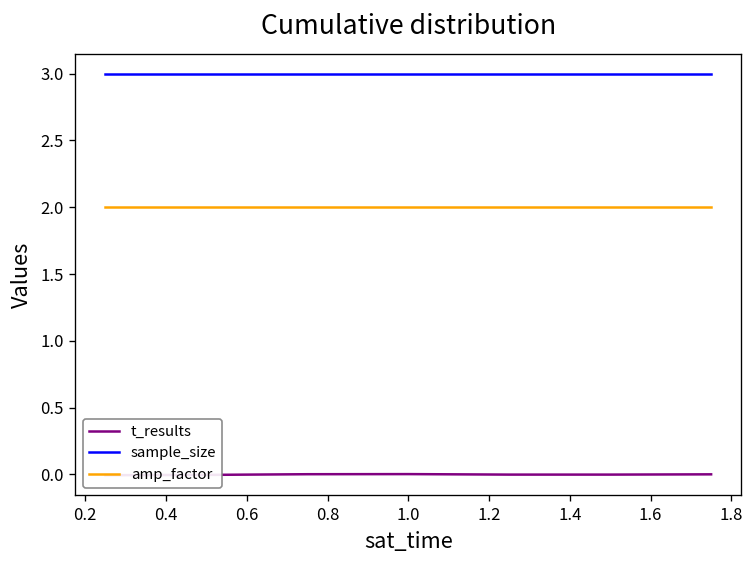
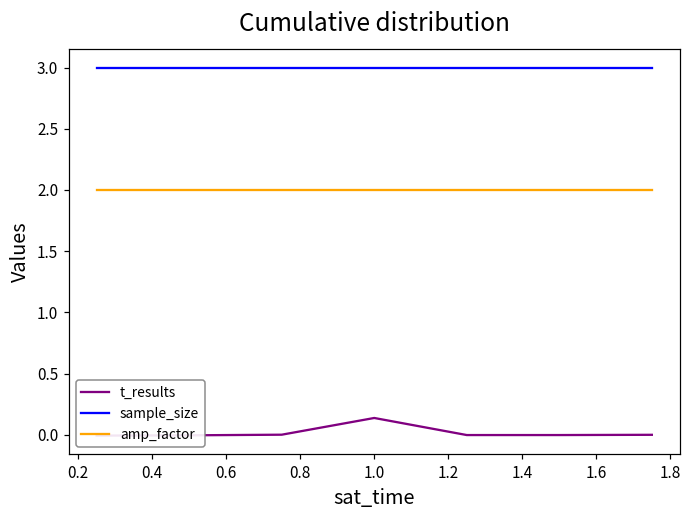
  {
    "t_results": {
-     "1.0": 0.00
+     "1.0": 0.14
    },
    "sample_size": {
      "1.0": 3.00
    },
    "amp_factor": {
      "1.0": 2.00
    }
  }
